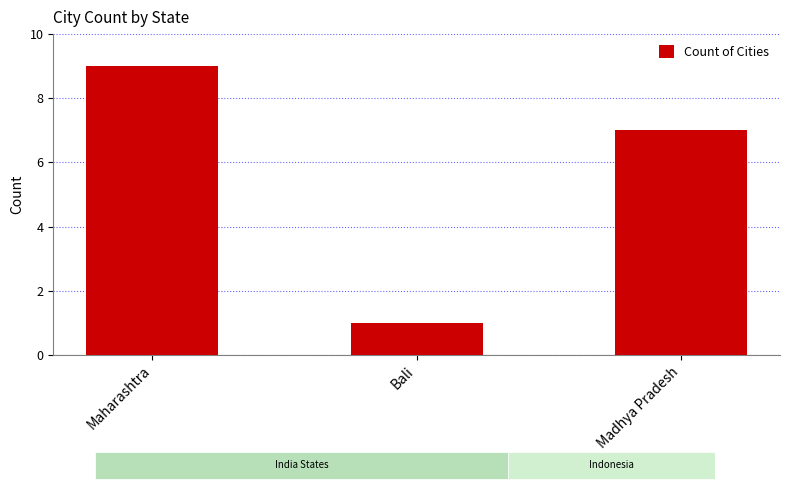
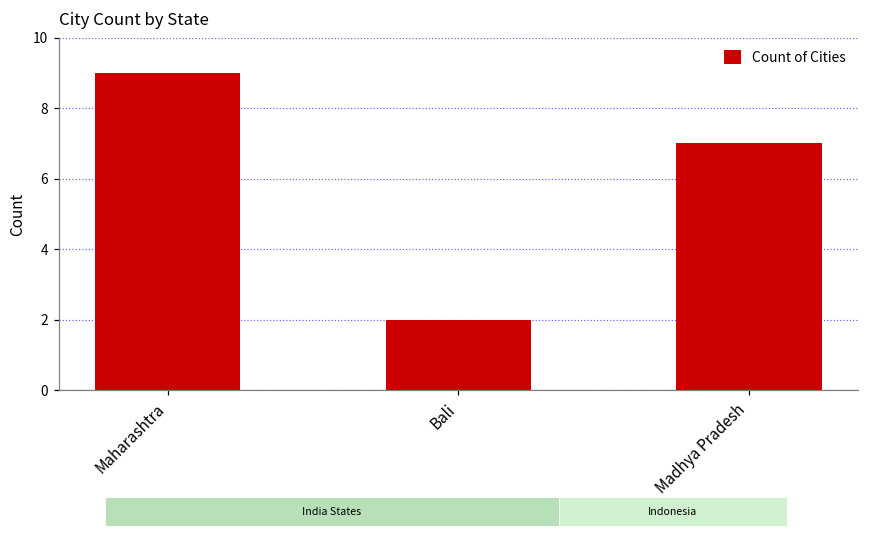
  {
    "City Count by State": {
      "Maharashtra": 9,
-     "Bali": 1,
+     "Bali": 2,
      "Madhya Pradesh": 7
    }
  }
